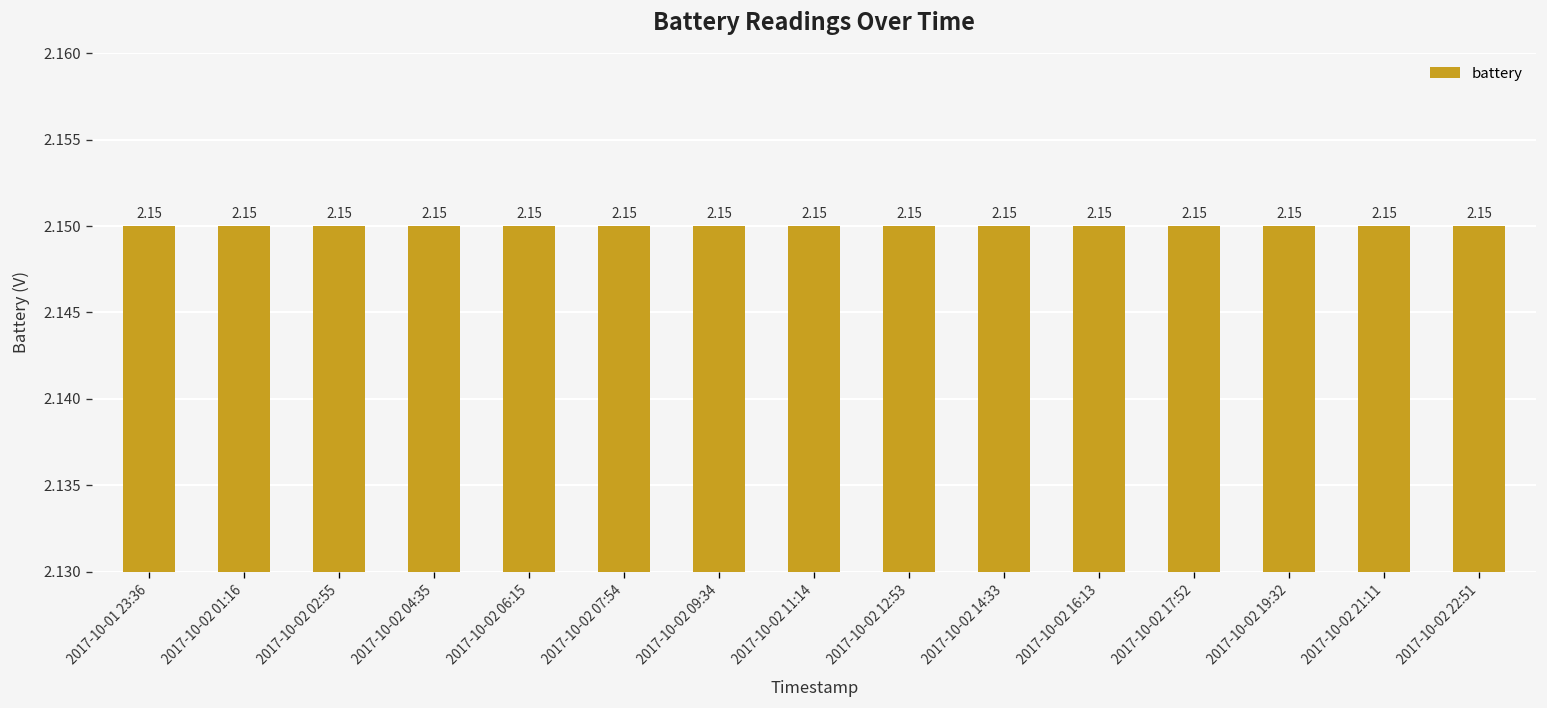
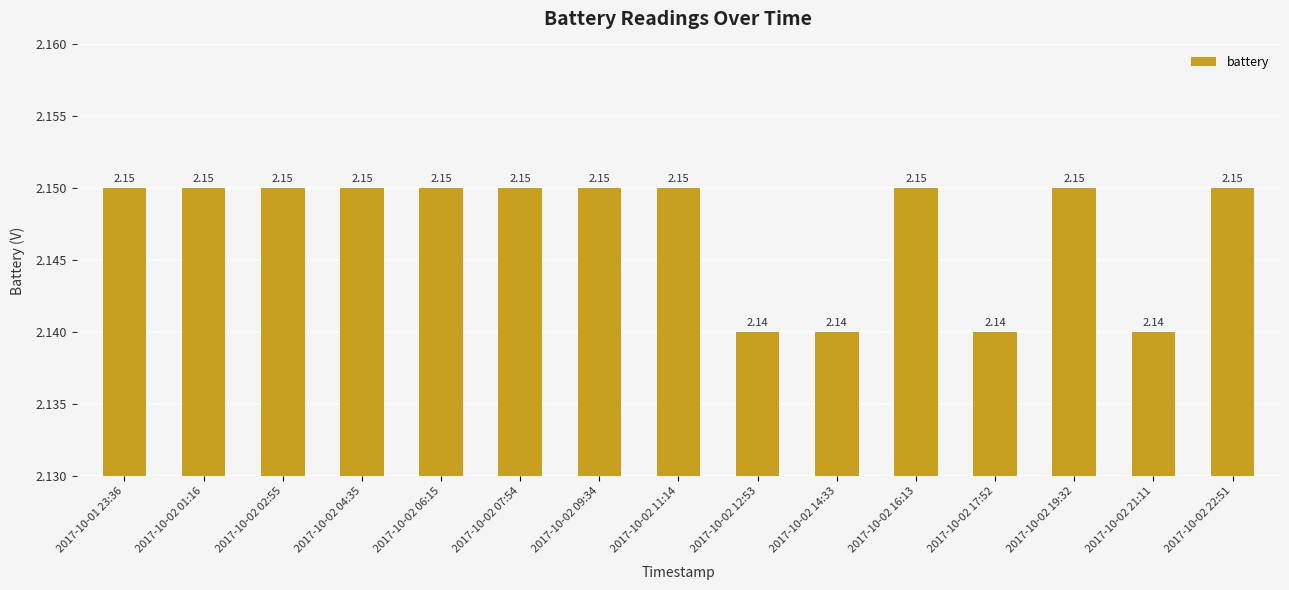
  {
    "2017-10-01 23:36": 2.15,
    "2017-10-02 01:16": 2.15,
    "2017-10-02 02:55": 2.15,
    "2017-10-02 04:35": 2.15,
    "2017-10-02 06:15": 2.15,
    "2017-10-02 07:54": 2.15,
    "2017-10-02 09:34": 2.15,
    "2017-10-02 11:14": 2.15,
-   "2017-10-02 12:53": 2.15,
-   "2017-10-02 14:33": 2.15,
+   "2017-10-02 12:53": 2.14,
+   "2017-10-02 14:33": 2.14,
    "2017-10-02 16:13": 2.15,
-   "2017-10-02 17:52": 2.15,
+   "2017-10-02 17:52": 2.14,
    "2017-10-02 19:32": 2.15,
-   "2017-10-02 21:11": 2.15,
+   "2017-10-02 21:11": 2.14,
    "2017-10-02 22:51": 2.15
  }
